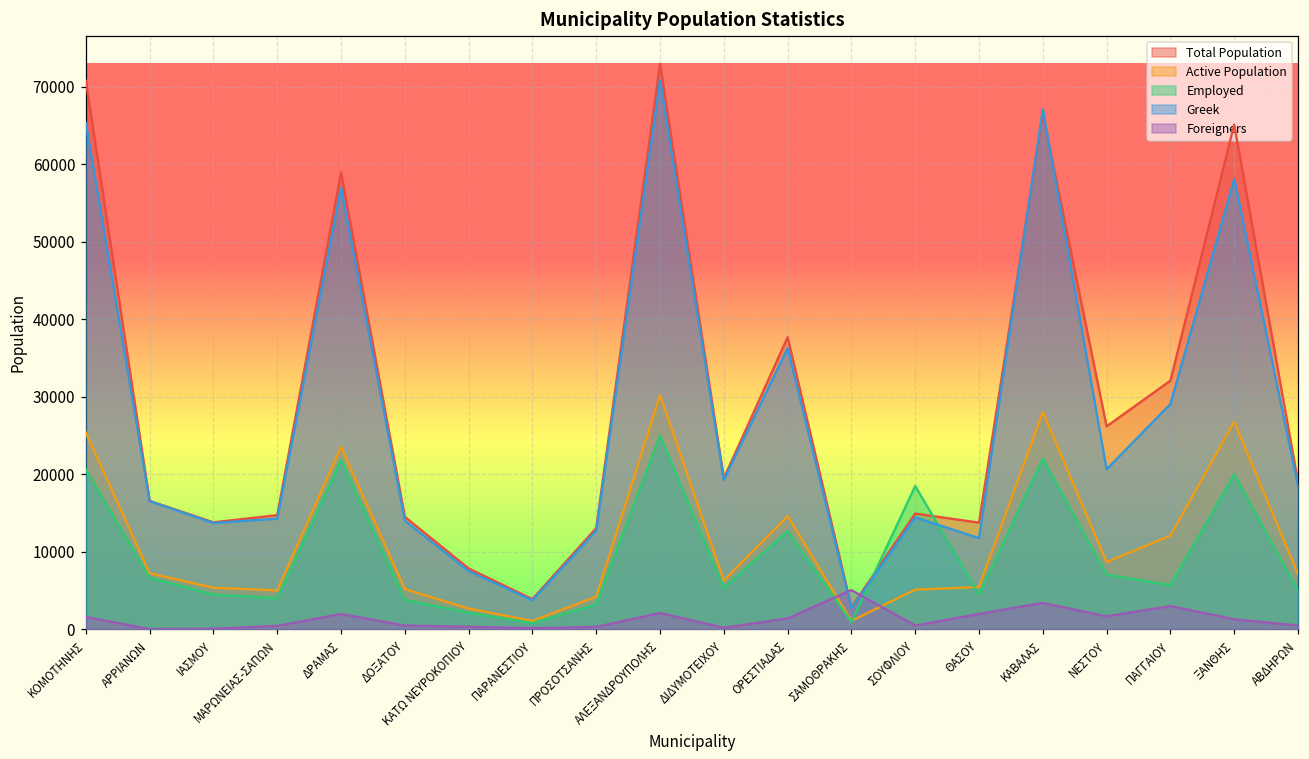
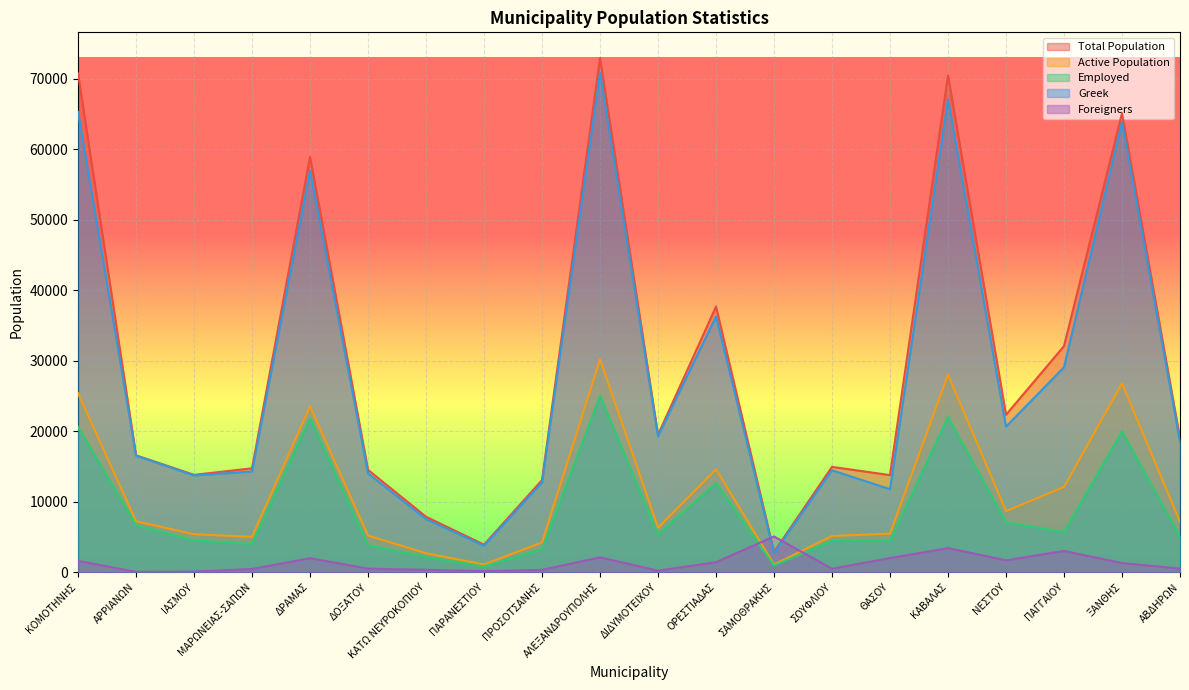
  {
    "Total Population": {
      "ΚΟΜΟΤΗΝΗΣ": 71000,
      "ΜΑΡΩΝΕΙΑΣ-ΣΑΠΩΝ": 15000,
      "ΔΡΑΜΑΣ": 59000,
      "ΔΟΞΑΤΟΥ": 15000,
      "ΑΛΕΞΑΝΔΡΟΥΠΟΛΗΣ": 73000,
      "ΟΡΕΣΤΙΑΔΑΣ": 38000,
      "ΣΟΥΦΛΙΟΥ": 15000,
      "ΘΑΣΟΥ": 14000,
-     "ΚΑΒΑΛΑΣ": 66000,
-     "ΝΕΣΤΟΥ": 26000,
+     "ΚΑΒΑΛΑΣ": 71000,
+     "ΝΕΣΤΟΥ": 22000,
      "ΠΑΓΓΑΙΟΥ": 32000,
      "ΑΒΔΗΡΩΝ": 19000
    },
    "Active Population": {
      "ΚΟΜΟΤΗΝΗΣ": 25000,
      "ΑΡΡΙΑΝΩΝ": 7000,
      "ΙΑΣΜΟΥ": 5000,
      "ΜΑΡΩΝΕΙΑΣ-ΣΑΠΩΝ": 5000,
      "ΔΡΑΜΑΣ": 24000,
      "ΔΟΞΑΤΟΥ": 5000,
      "ΚΑΤΩ ΝΕΥΡΟΚΟΠΙΟΥ": 3000,
      "ΠΡΟΣΟΤΣΑΝΗΣ": 4000,
      "ΑΛΕΞΑΝΔΡΟΥΠΟΛΗΣ": 30000,
      "ΔΙΔΥΜΟΤΕΙΧΟΥ": 6000,
      "ΟΡΕΣΤΙΑΔΑΣ": 15000,
      "ΣΟΥΦΛΙΟΥ": 5000,
      "ΘΑΣΟΥ": 5000,
      "ΚΑΒΑΛΑΣ": 28000,
      "ΝΕΣΤΟΥ": 9000,
      "ΠΑΓΓΑΙΟΥ": 12000,
      "ΞΑΝΘΗΣ": 27000,
      "ΑΒΔΗΡΩΝ": 7000
    },
    "Employed": {
      "ΚΟΜΟΤΗΝΗΣ": 21000,
      "ΑΡΡΙΑΝΩΝ": 7000,
      "ΙΑΣΜΟΥ": 5000,
      "ΜΑΡΩΝΕΙΑΣ-ΣΑΠΩΝ": 4000,
      "ΔΡΑΜΑΣ": 22000,
      "ΔΟΞΑΤΟΥ": 4000,
      "ΚΑΤΩ ΝΕΥΡΟΚΟΠΙΟΥ": 2000,
      "ΠΡΟΣΟΤΣΑΝΗΣ": 3000,
      "ΑΛΕΞΑΝΔΡΟΥΠΟΛΗΣ": 25000,
      "ΔΙΔΥΜΟΤΕΙΧΟΥ": 5000,
      "ΟΡΕΣΤΙΑΔΑΣ": 13000,
-     "ΣΟΥΦΛΙΟΥ": 18000,
+     "ΣΟΥΦΛΙΟΥ": 4000,
      "ΘΑΣΟΥ": 4000,
      "ΚΑΒΑΛΑΣ": 22000,
      "ΝΕΣΤΟΥ": 7000,
      "ΠΑΓΓΑΙΟΥ": 6000,
      "ΞΑΝΘΗΣ": 20000,
      "ΑΒΔΗΡΩΝ": 5000
    },
    "Greek": {
      "ΚΟΜΟΤΗΝΗΣ": 65000,
      "ΜΑΡΩΝΕΙΑΣ-ΣΑΠΩΝ": 14000,
      "ΔΡΑΜΑΣ": 57000,
      "ΔΟΞΑΤΟΥ": 14000,
      "ΑΛΕΞΑΝΔΡΟΥΠΟΛΗΣ": 71000,
      "ΟΡΕΣΤΙΑΔΑΣ": 36000,
      "ΣΟΥΦΛΙΟΥ": 14000,
      "ΘΑΣΟΥ": 12000,
      "ΚΑΒΑΛΑΣ": 67000,
      "ΝΕΣΤΟΥ": 21000,
      "ΠΑΓΓΑΙΟΥ": 29000,
-     "ΞΑΝΘΗΣ": 58000,
+     "ΞΑΝΘΗΣ": 64000,
      "ΑΒΔΗΡΩΝ": 19000
    },
    "Foreigners": {
      "ΚΟΜΟΤΗΝΗΣ": 2000,
      "ΑΡΡΙΑΝΩΝ": 0,
      "ΙΑΣΜΟΥ": 0,
      "ΜΑΡΩΝΕΙΑΣ-ΣΑΠΩΝ": 0,
      "ΔΡΑΜΑΣ": 2000,
      "ΔΟΞΑΤΟΥ": 0,
      "ΚΑΤΩ ΝΕΥΡΟΚΟΠΙΟΥ": 0,
      "ΠΑΡΑΝΕΣΤΙΟΥ": 0,
      "ΠΡΟΣΟΤΣΑΝΗΣ": 0,
      "ΑΛΕΞΑΝΔΡΟΥΠΟΛΗΣ": 2000,
      "ΔΙΔΥΜΟΤΕΙΧΟΥ": 0,
      "ΟΡΕΣΤΙΑΔΑΣ": 1000,
      "ΣΑΜΟΘΡΑΚΗΣ": 5000,
      "ΣΟΥΦΛΙΟΥ": 0,
      "ΘΑΣΟΥ": 2000,
      "ΚΑΒΑΛΑΣ": 3000,
      "ΝΕΣΤΟΥ": 2000,
      "ΠΑΓΓΑΙΟΥ": 3000,
      "ΞΑΝΘΗΣ": 1000,
      "ΑΒΔΗΡΩΝ": 0
    }
  }
